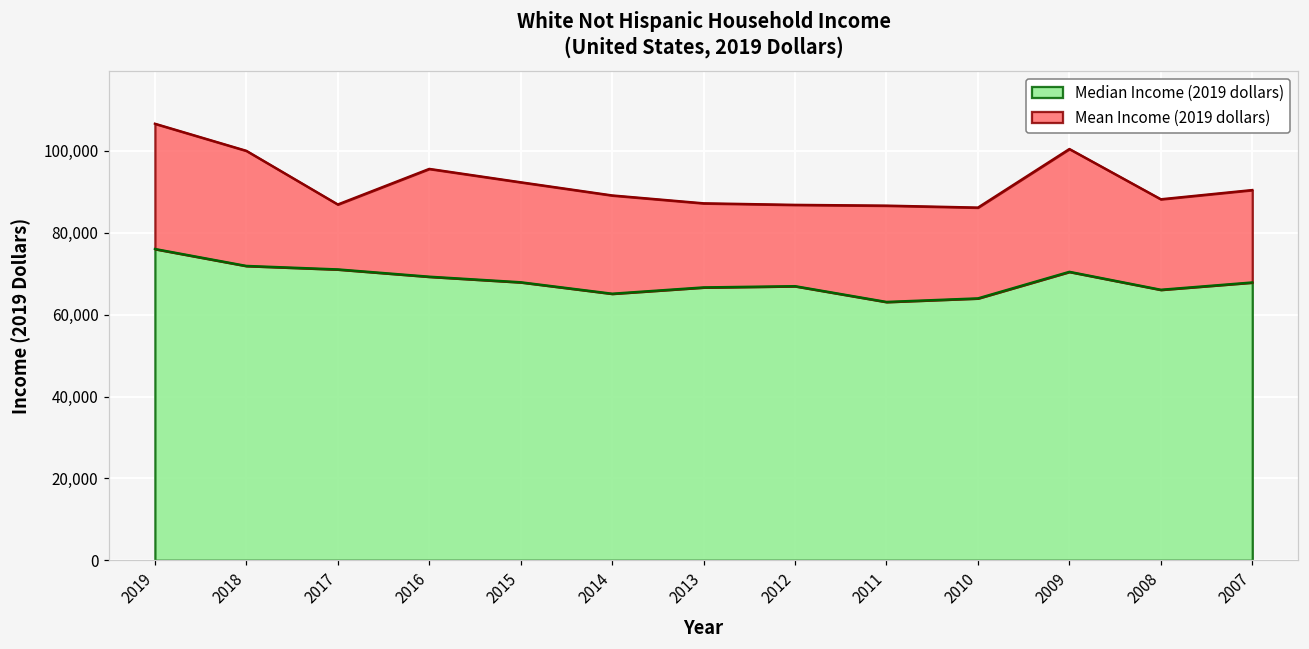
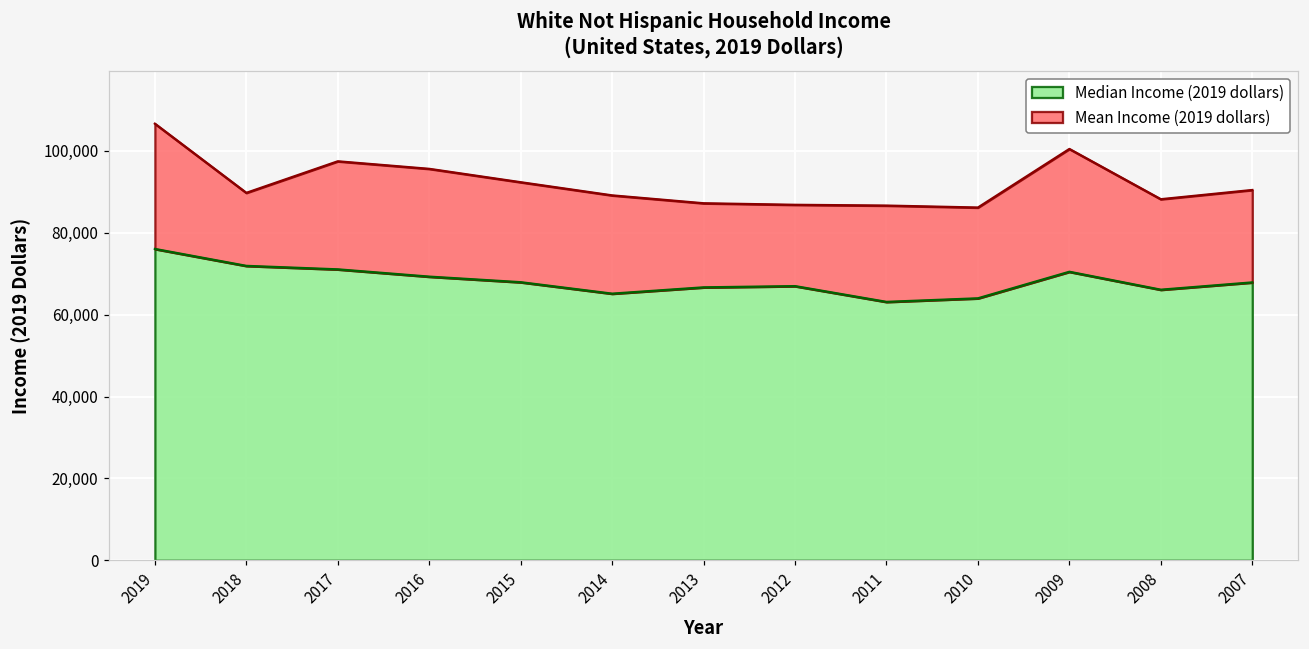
  {
    "Median Income (2019 dollars)": {
      "2019": "76,000",
      "2018": "72,000",
      "2017": "71,000",
      "2016": "69,000",
      "2015": "68,000",
      "2014": "65,000",
      "2013": "67,000",
      "2012": "67,000",
      "2011": "63,000",
      "2010": "64,000",
      "2009": "70,000",
      "2008": "66,000",
      "2007": "68,000"
    },
    "Mean Income (2019 dollars)": {
      "2019": "107,000",
-     "2018": "100,000",
-     "2017": "87,000",
+     "2018": "90,000",
+     "2017": "97,000",
      "2016": "96,000",
      "2015": "92,000",
      "2014": "89,000",
      "2013": "87,000",
      "2012": "87,000",
      "2011": "87,000",
      "2010": "86,000",
      "2009": "100,000",
      "2008": "88,000",
      "2007": "90,000"
    }
  }
